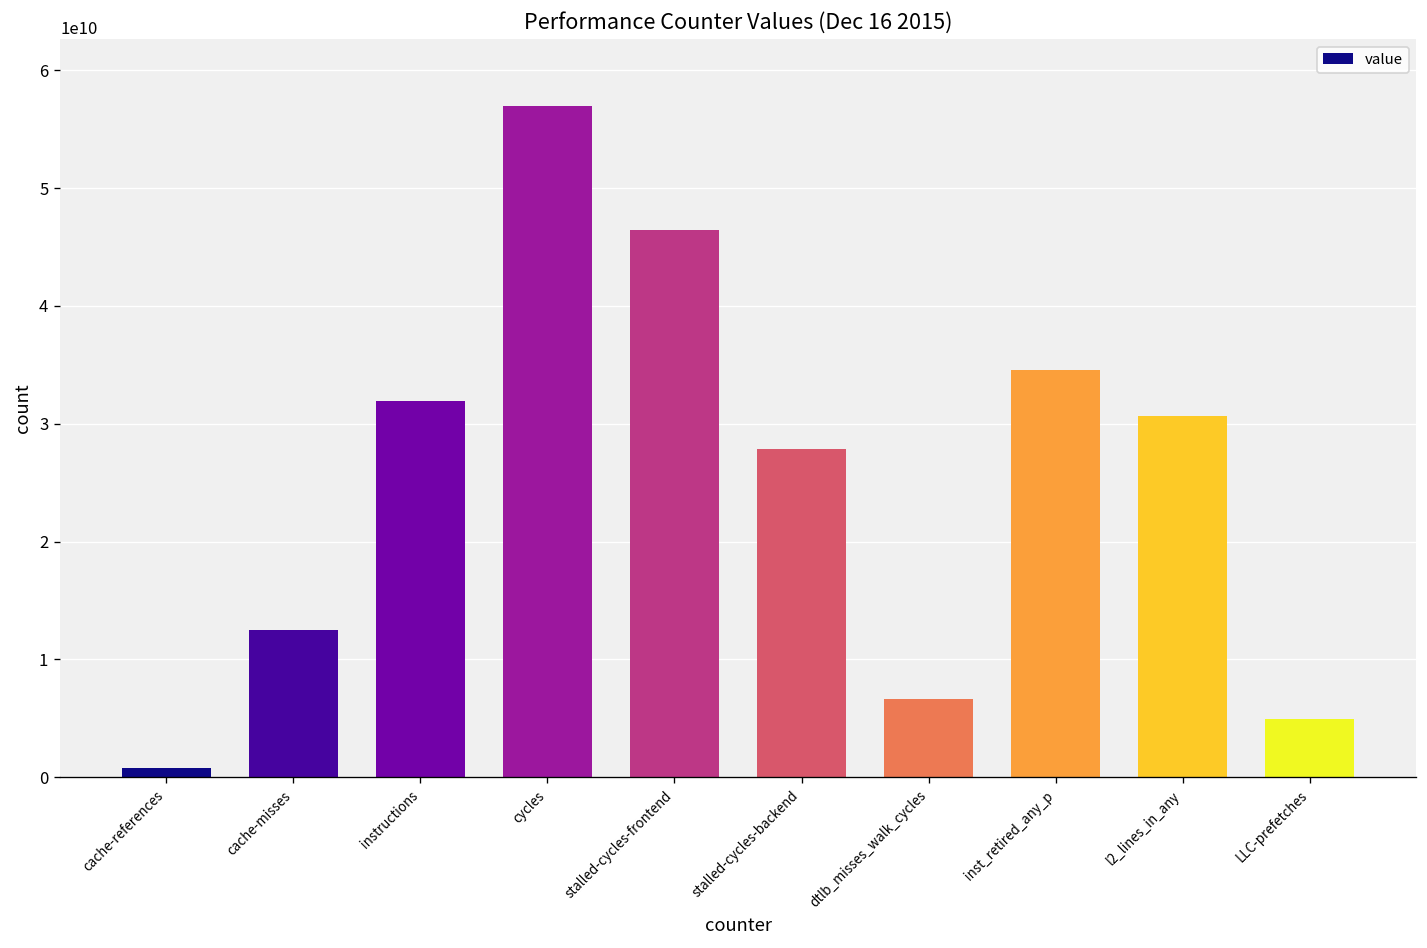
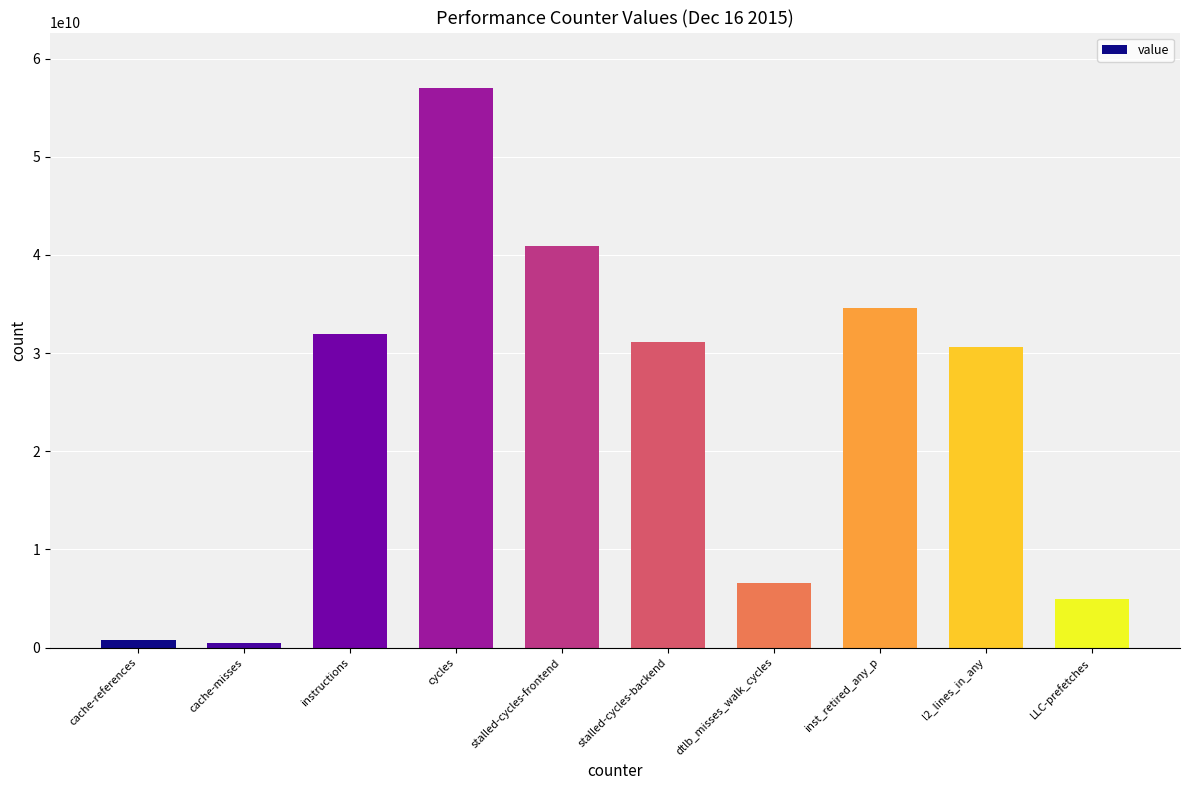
  {
    "cache-references": 1000000000,
-   "cache-misses": 12000000000,
+   "cache-misses": 1000000000,
    "instructions": 32000000000,
    "cycles": 57000000000,
-   "stalled-cycles-frontend": 46000000000,
-   "stalled-cycles-backend": 28000000000,
+   "stalled-cycles-frontend": 41000000000,
+   "stalled-cycles-backend": 31000000000,
    "dtlb_misses_walk_cycles": 7000000000,
    "inst_retired_any_p": 35000000000,
    "l2_lines_in_any": 31000000000,
    "LLC-prefetches": 5000000000
  }
